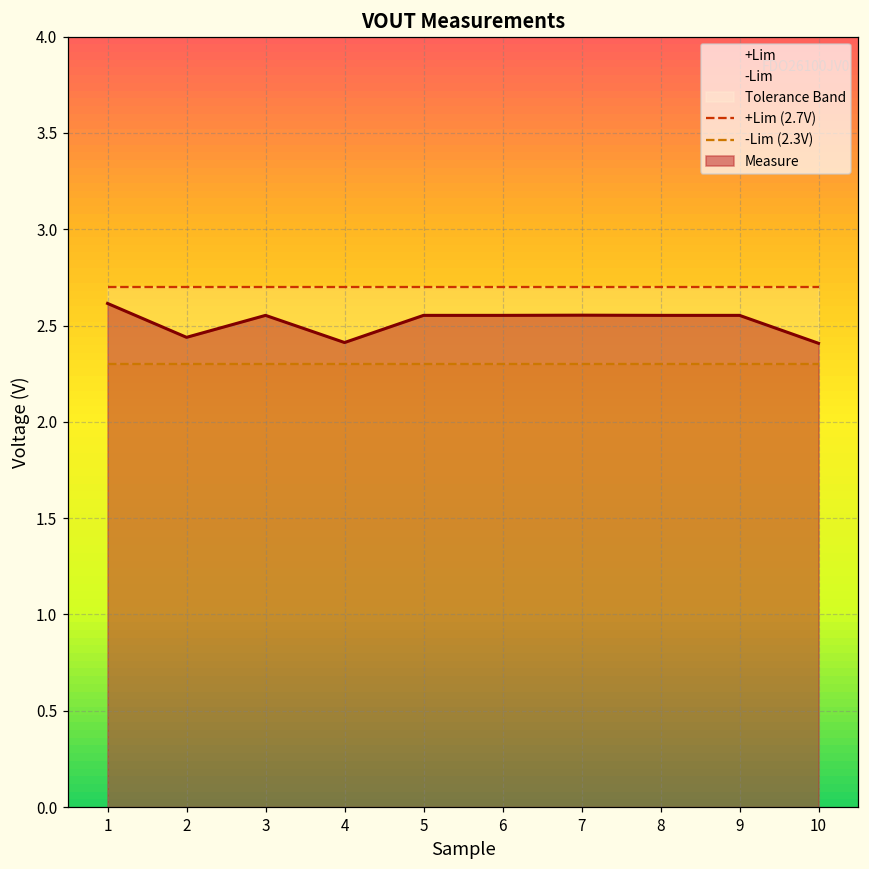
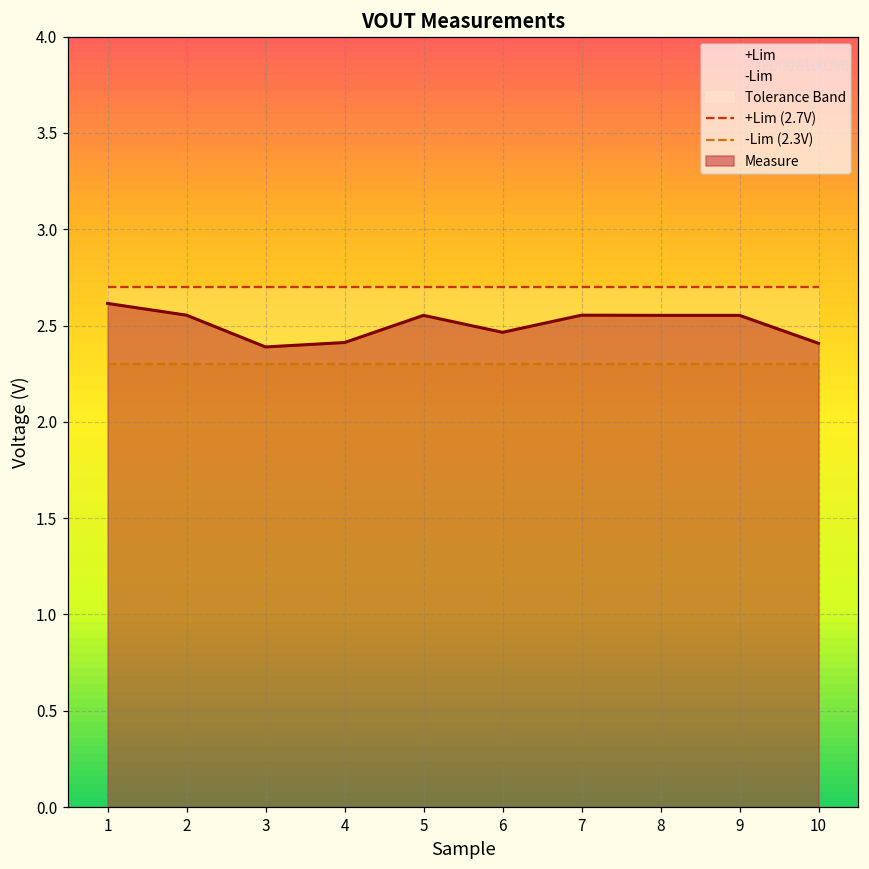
  {
    "Measure": {
      "1": 2.62,
-     "2": 2.44,
-     "3": 2.55,
+     "2": 2.55,
+     "3": 2.39,
      "4": 2.41,
      "5": 2.55,
-     "6": 2.55,
+     "6": 2.47,
      "7": 2.55,
      "8": 2.55,
      "9": 2.55,
      "10": 2.41
    }
  }
